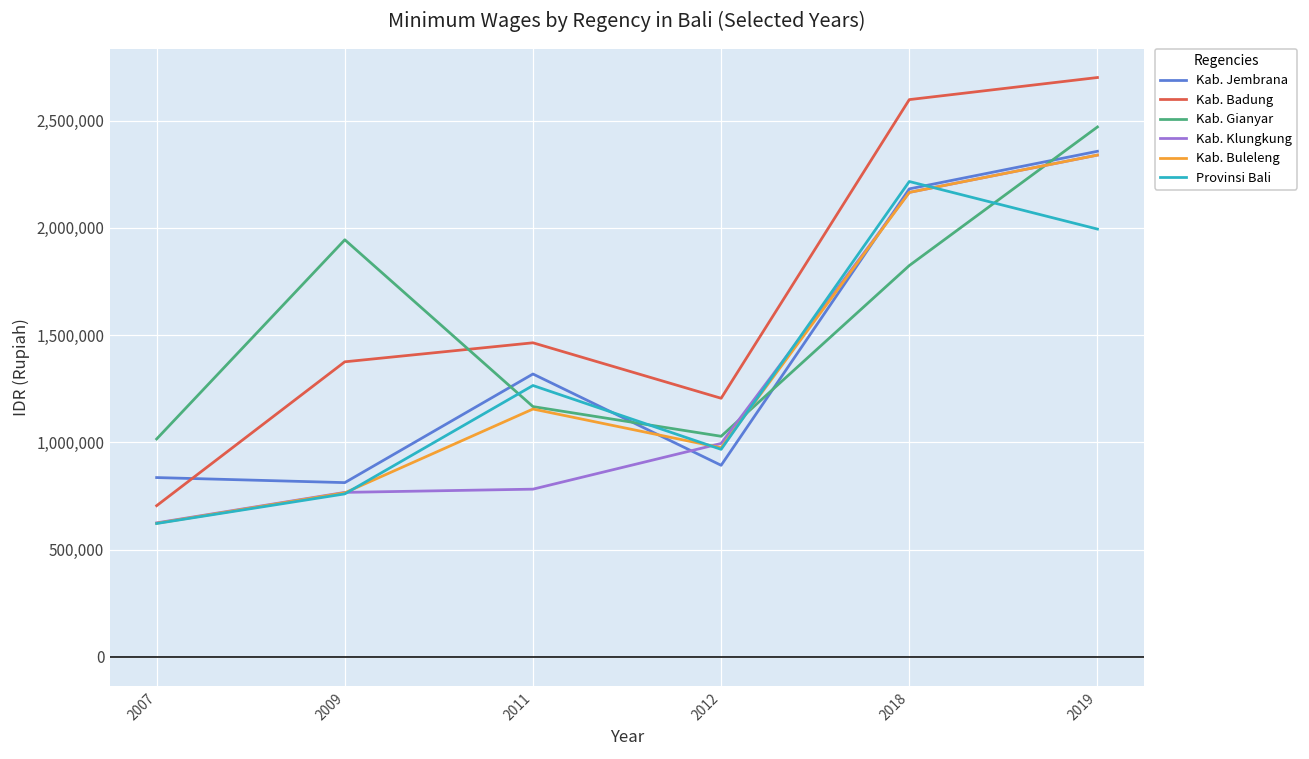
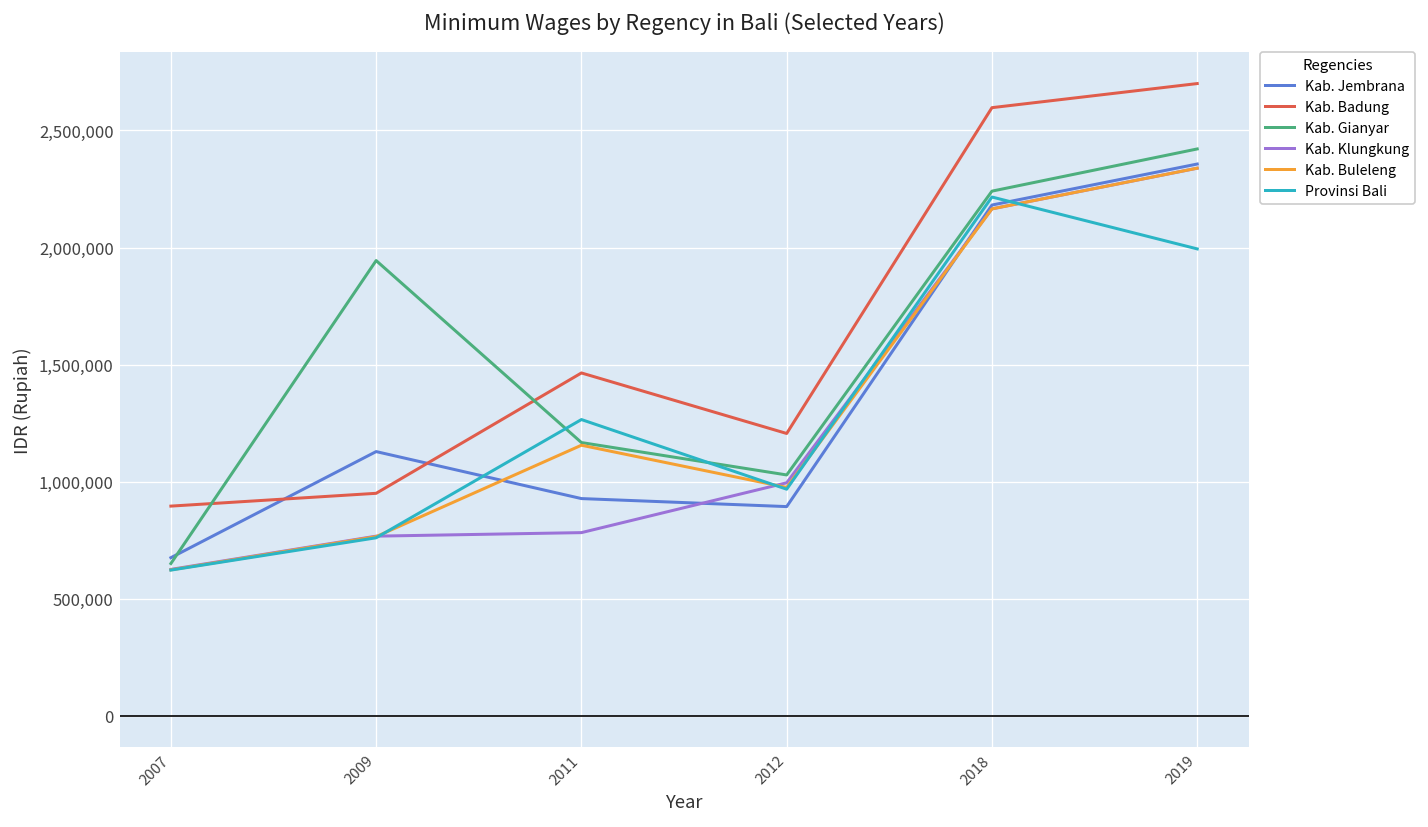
  {
    "Kab. Jembrana": {
-     "2007": "840,000",
-     "2009": "810,000",
-     "2011": "1,320,000",
+     "2007": "680,000",
+     "2009": "1,130,000",
+     "2011": "930,000",
      "2012": "890,000",
      "2018": "2,180,000",
      "2019": "2,360,000"
    },
    "Kab. Badung": {
-     "2007": "710,000",
-     "2009": "1,380,000",
+     "2007": "900,000",
+     "2009": "950,000",
      "2011": "1,460,000",
      "2012": "1,210,000",
      "2018": "2,600,000",
      "2019": "2,700,000"
    },
    "Kab. Gianyar": {
-     "2007": "1,020,000",
+     "2007": "650,000",
      "2009": "1,940,000",
      "2012": "1,030,000",
-     "2018": "1,820,000",
-     "2019": "2,470,000"
+     "2018": "2,240,000",
+     "2019": "2,420,000"
    },
    "Kab. Klungkung": {
      "2011": "780,000",
      "2012": "1,000,000"
    },
    "Provinsi Bali": {
      "2011": "1,270,000",
      "2018": "2,220,000",
      "2019": "1,990,000"
    }
  }
